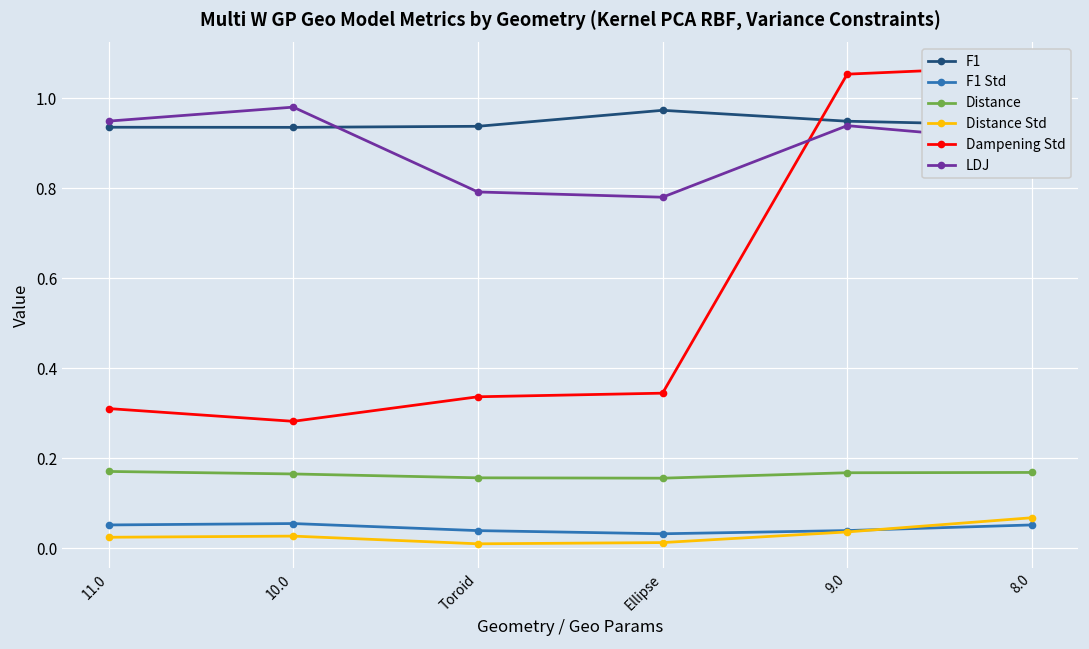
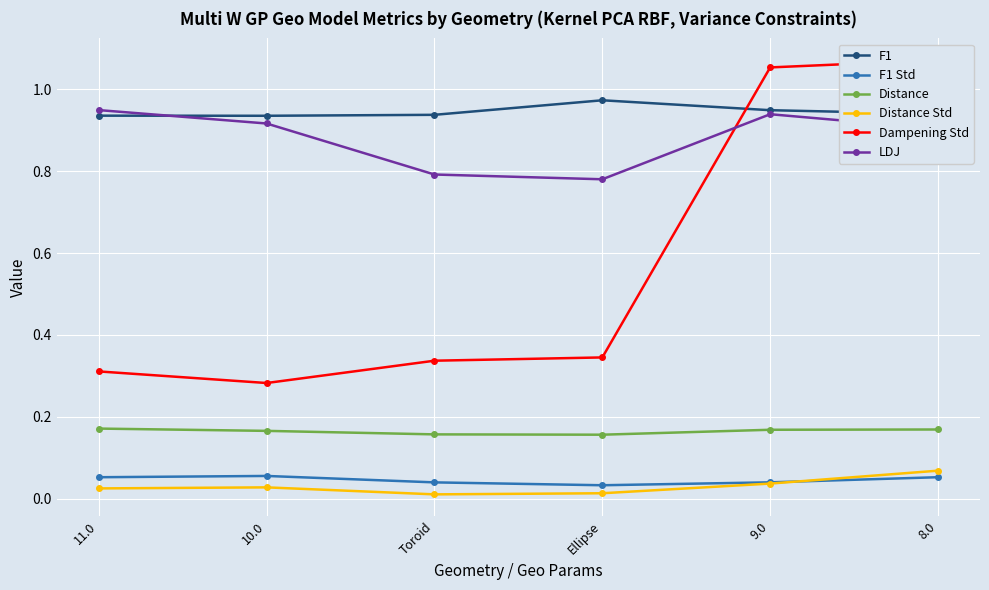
  {
    "F1": {
      "11.0": 0.94,
      "10.0": 0.94,
      "Toroid": 0.94,
      "Ellipse": 0.97,
      "9.0": 0.95
    },
    "F1 Std": {
      "11.0": 0.05,
      "10.0": 0.06,
      "Toroid": 0.04,
      "Ellipse": 0.03,
      "8.0": 0.05
    },
    "Distance": {
      "11.0": 0.17,
      "10.0": 0.17,
      "Toroid": 0.16,
      "Ellipse": 0.16,
      "9.0": 0.17,
      "8.0": 0.17
    },
    "Distance Std": {
      "11.0": 0.02,
      "10.0": 0.03,
      "Toroid": 0.01,
      "Ellipse": 0.01,
      "8.0": 0.07
    },
    "Dampening Std": {
      "11.0": 0.31,
      "10.0": 0.28,
      "Toroid": 0.34,
      "Ellipse": 0.34,
      "9.0": 1.05
    },
    "LDJ": {
      "11.0": 0.95,
-     "10.0": 0.98,
+     "10.0": 0.92,
      "Toroid": 0.79,
      "Ellipse": 0.78,
      "9.0": 0.94
    }
  }
